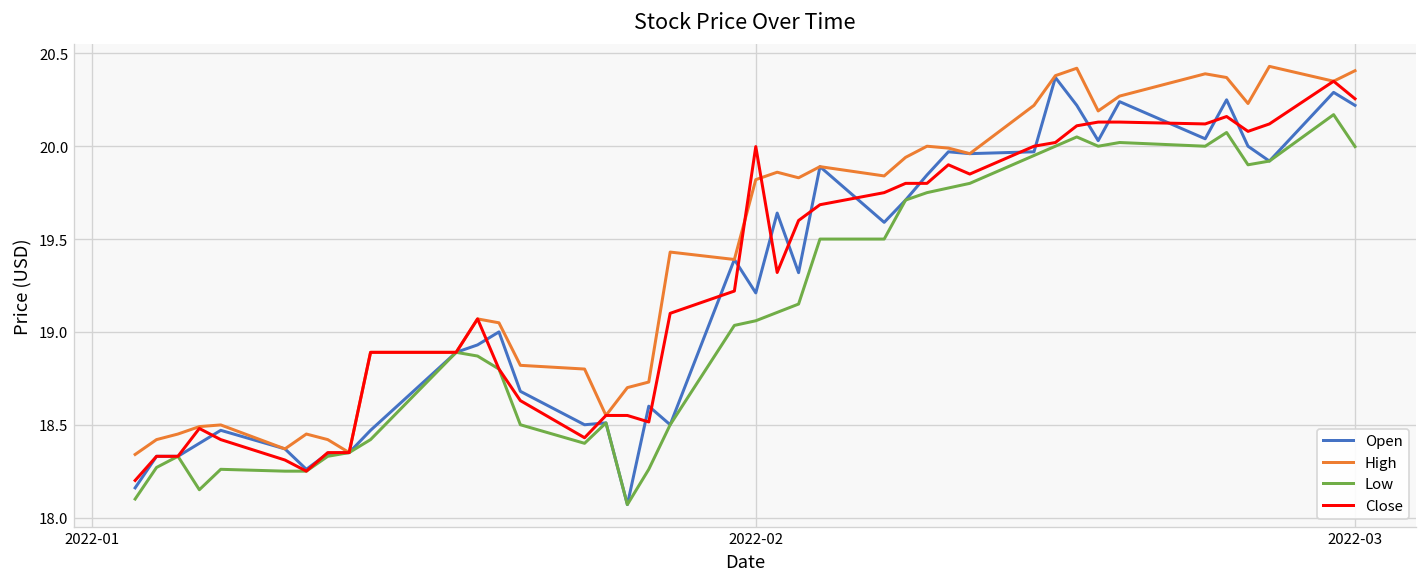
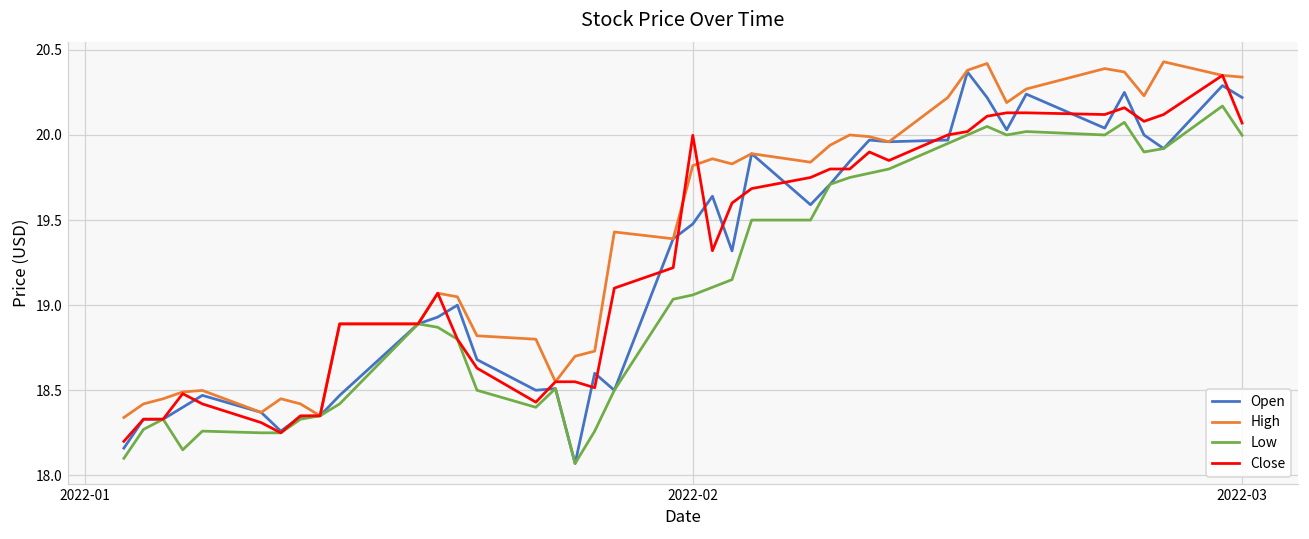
  {
    "Open": {
-     "2022-02": 19.21,
+     "2022-02": 19.48,
      "2022-03": 20.22
    },
    "High": {
      "2022-02": 19.82,
-     "2022-03": 20.41
+     "2022-03": 20.34
    },
    "Low": {
      "2022-02": 19.06,
      "2022-03": 20.00
    },
    "Close": {
      "2022-02": 20.00,
-     "2022-03": 20.26
+     "2022-03": 20.07
    }
  }
